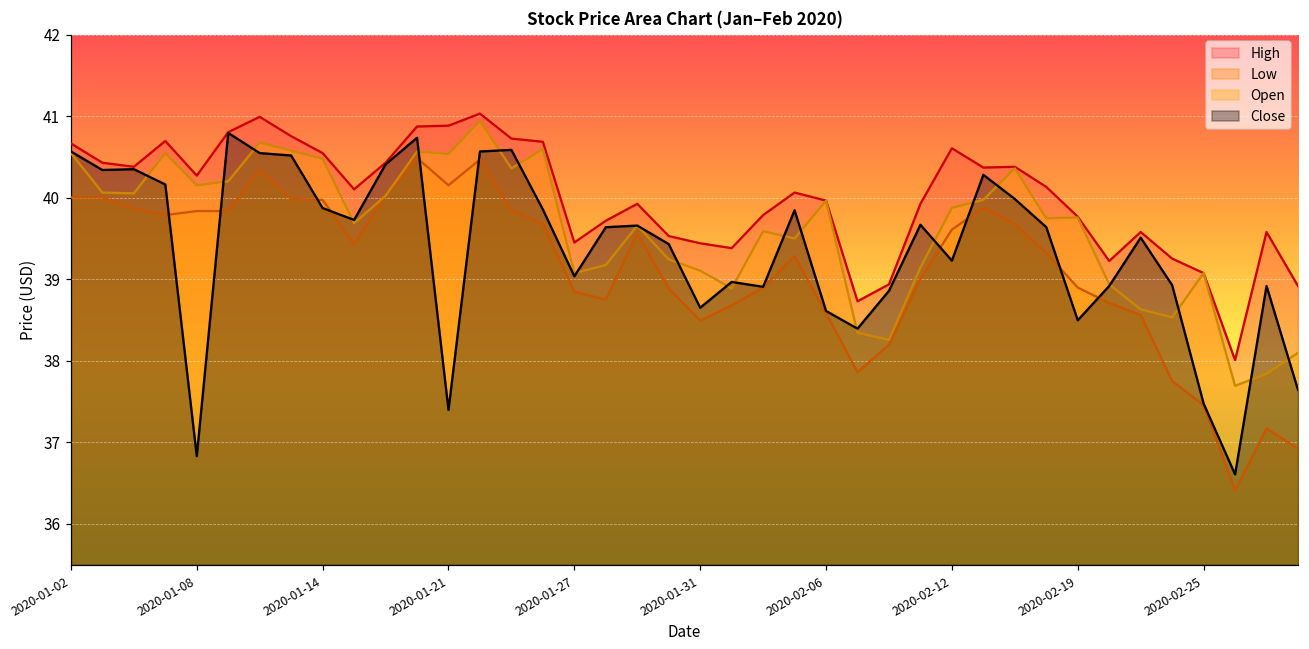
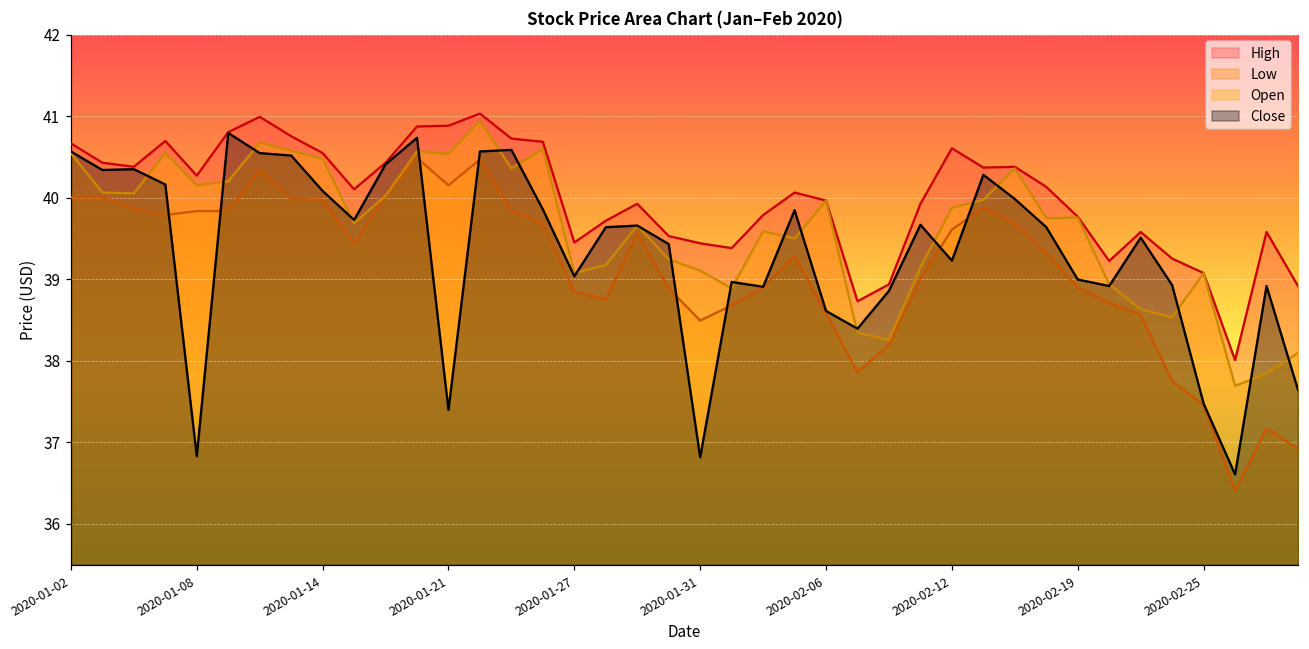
  {
    "Close": {
      "2020-01-08": 36.8,
-     "2020-01-14": 39.9,
+     "2020-01-14": 40.1,
      "2020-01-21": 37.4,
      "2020-01-27": 39.0,
-     "2020-01-31": 38.7,
+     "2020-01-31": 36.8,
      "2020-02-12": 39.2,
-     "2020-02-19": 38.5
+     "2020-02-19": 39.0
    }
  }
